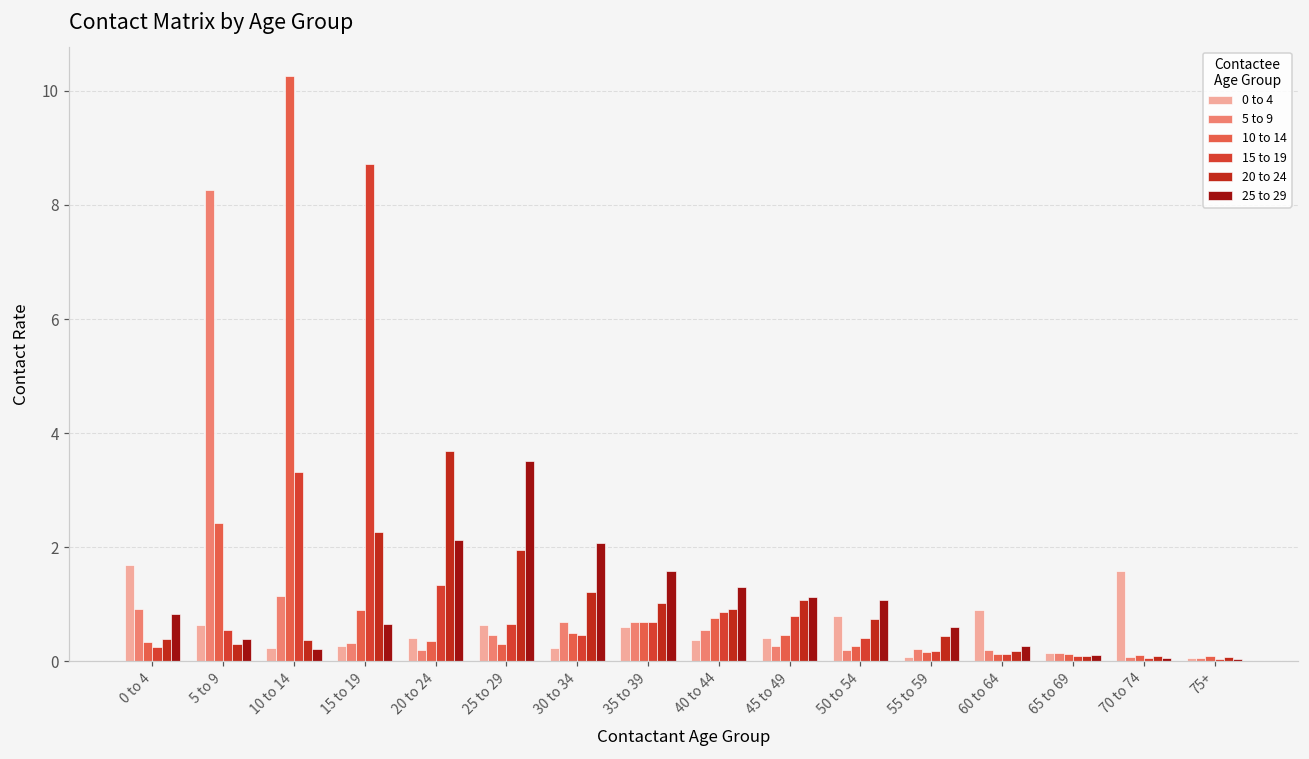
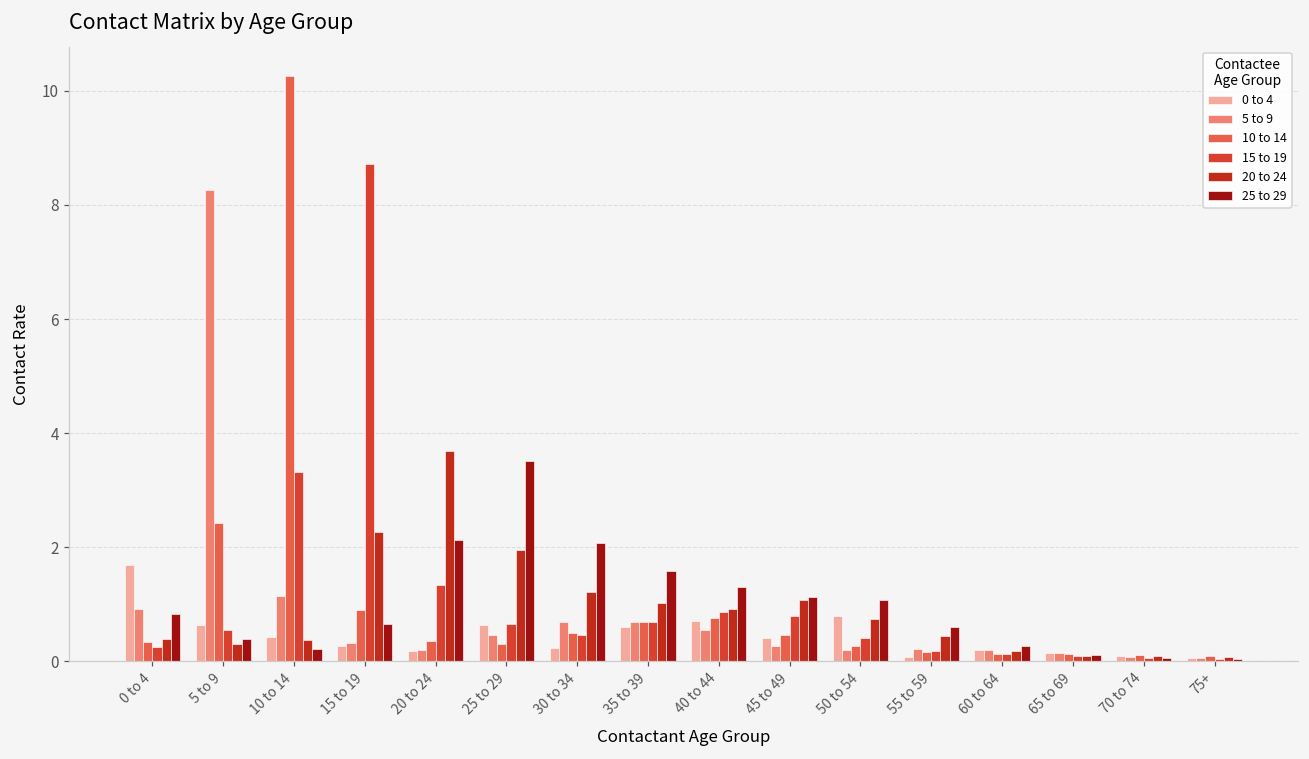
  {
    "0 to 4": {
      "0 to 4": 1.7,
      "5 to 9": 0.6,
-     "10 to 14": 0.2,
+     "10 to 14": 0.4,
      "15 to 19": 0.3,
-     "20 to 24": 0.4,
+     "20 to 24": 0.2,
      "25 to 29": 0.6,
      "30 to 34": 0.2,
      "35 to 39": 0.6,
-     "40 to 44": 0.4,
+     "40 to 44": 0.7,
      "45 to 49": 0.4,
      "50 to 54": 0.8,
      "55 to 59": 0.1,
-     "60 to 64": 0.9,
+     "60 to 64": 0.2,
      "65 to 69": 0.2,
-     "70 to 74": 1.6,
+     "70 to 74": 0.1,
      "75+": 0.1
    }
  }
